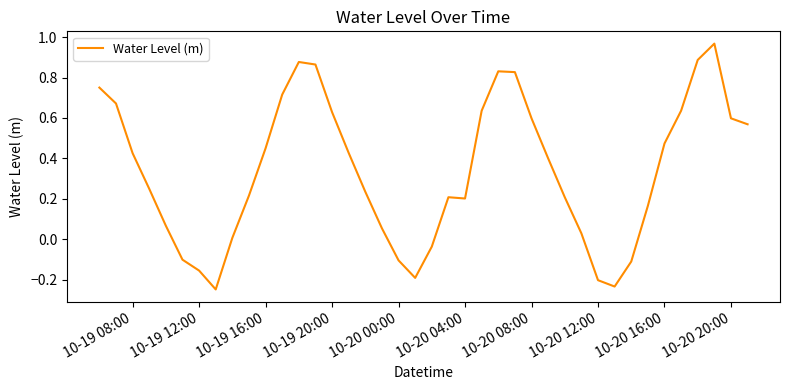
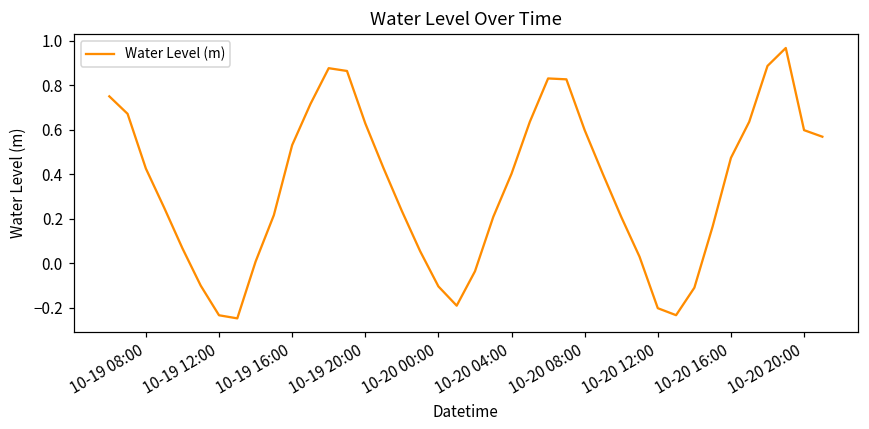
  {
    "10-19 08:00": 0.43,
-   "10-19 12:00": -0.15,
-   "10-19 16:00": 0.45,
+   "10-19 12:00": -0.23,
+   "10-19 16:00": 0.53,
    "10-19 20:00": 0.63,
    "10-20 00:00": -0.10,
-   "10-20 04:00": 0.20,
+   "10-20 04:00": 0.40,
    "10-20 08:00": 0.60,
    "10-20 12:00": -0.20,
    "10-20 16:00": 0.47,
    "10-20 20:00": 0.60
  }
